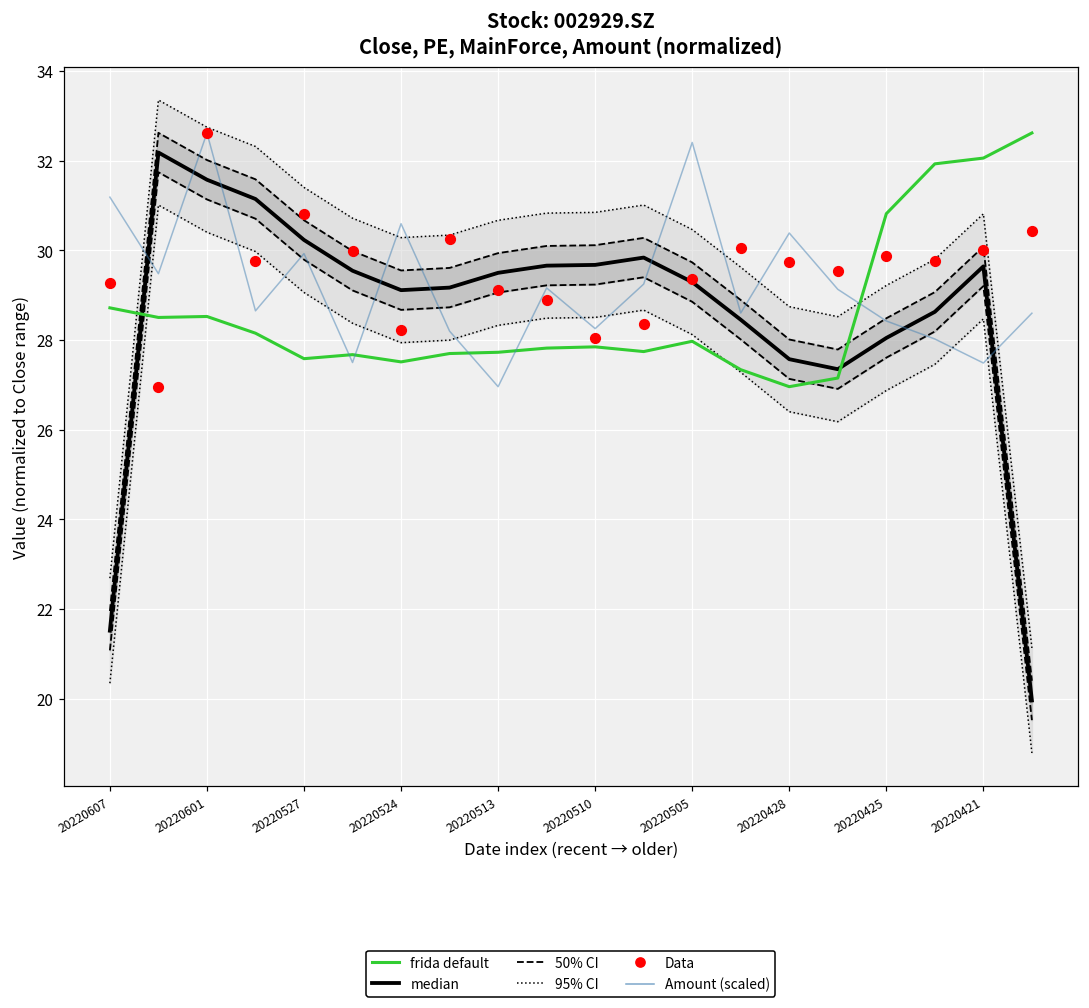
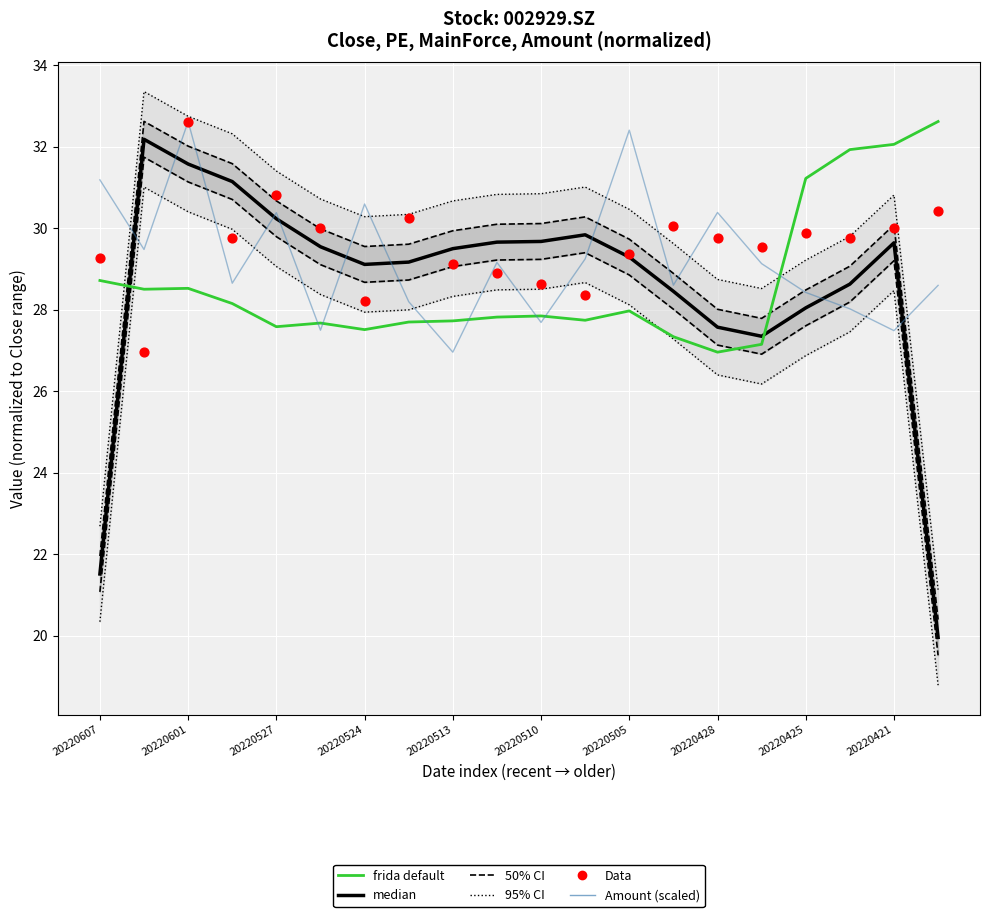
  {
    "Data": {
-     "20220510": 28.0
+     "20220510": 28.6
    },
    "frida default": {
      "20220607": 28.7,
      "20220601": 28.5,
      "20220527": 27.6,
      "20220524": 27.5,
      "20220513": 27.7,
      "20220510": 27.8,
      "20220505": 28.0,
      "20220428": 27.0,
-     "20220425": 30.8,
+     "20220425": 31.2,
      "20220421": 32.1
    },
    "Amount (scaled)": {
      "20220607": 31.2,
-     "20220527": 29.9,
+     "20220527": 30.4,
      "20220524": 30.6,
      "20220513": 27.0,
-     "20220510": 28.3,
+     "20220510": 27.7,
      "20220505": 32.4,
      "20220428": 30.4,
      "20220421": 27.5
    }
  }
